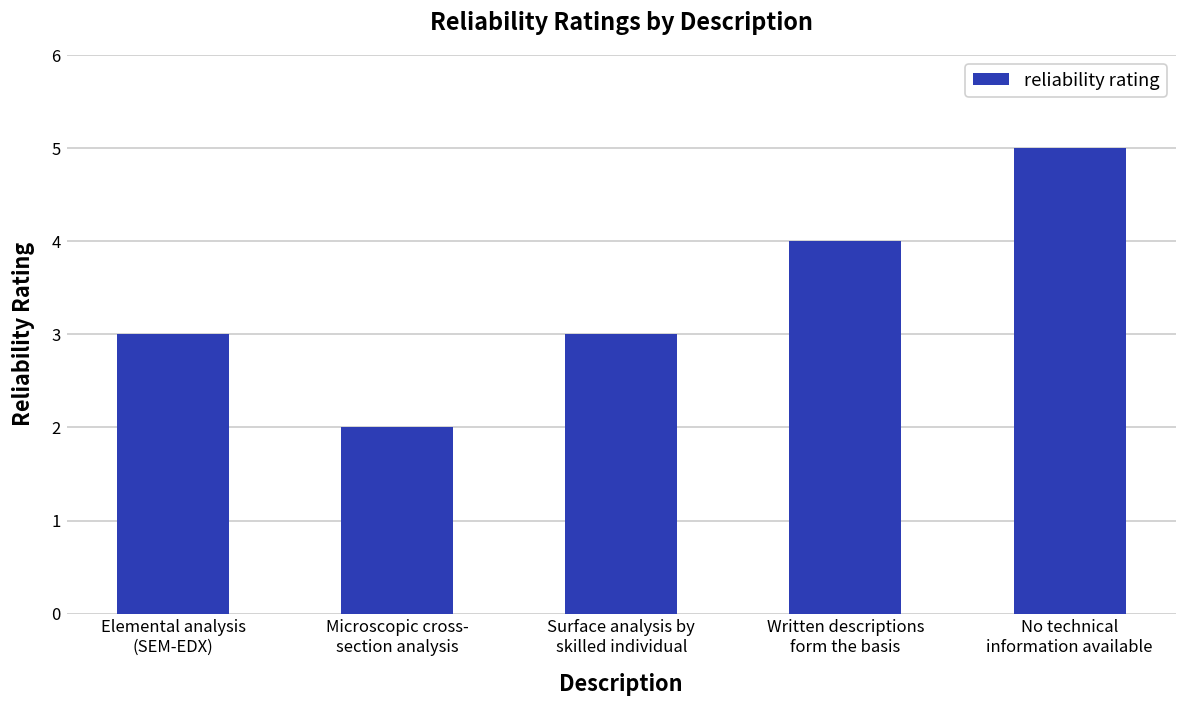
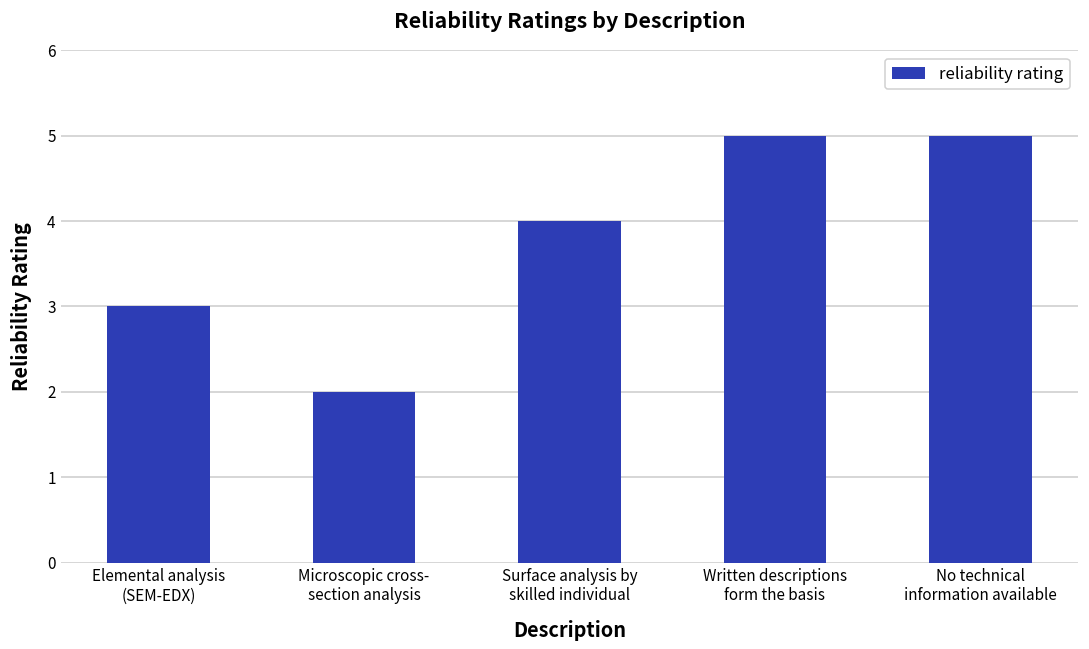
  {
    "Elemental analysis (SEM-EDX)": 3,
    "Microscopic cross- section analysis": 2,
-   "Surface analysis by skilled individual": 3,
-   "Written descriptions form the basis": 4,
+   "Surface analysis by skilled individual": 4,
+   "Written descriptions form the basis": 5,
    "No technical information available": 5
  }
